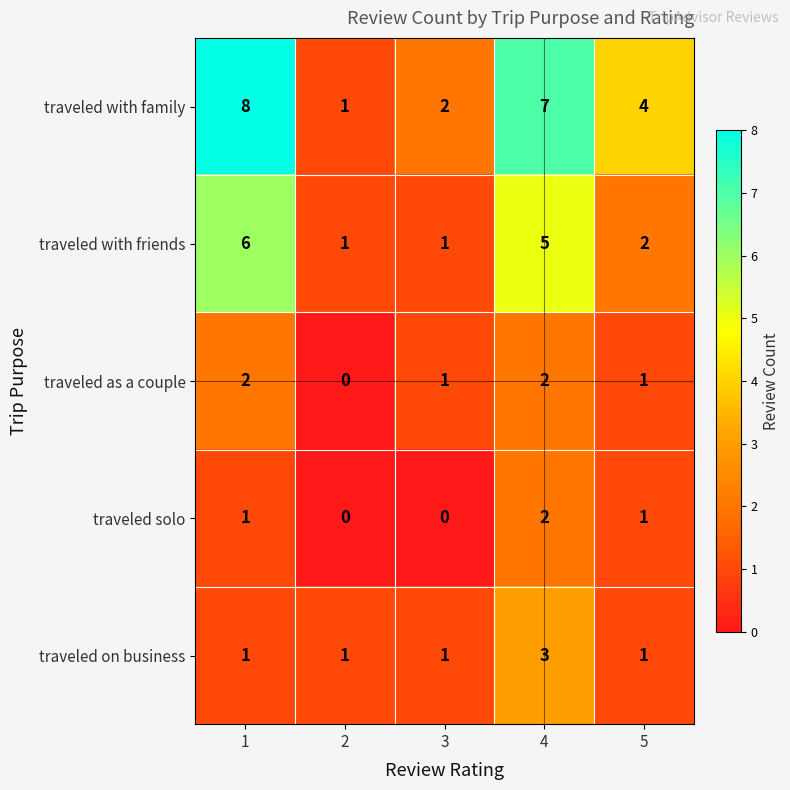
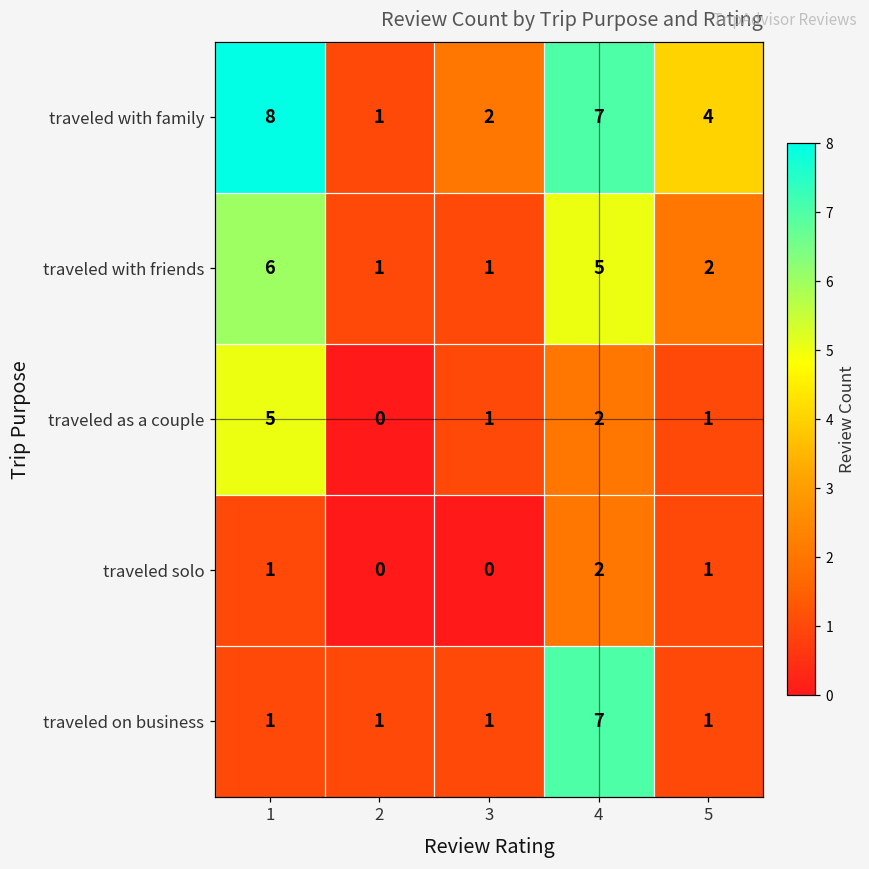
  {
    "traveled with family": {
      "1": 8,
      "2": 1,
      "3": 2,
      "4": 7,
      "5": 4
    },
    "traveled with friends": {
      "1": 6,
      "2": 1,
      "3": 1,
      "4": 5,
      "5": 2
    },
    "traveled as a couple": {
-     "1": 2,
+     "1": 5,
      "2": 0,
      "3": 1,
      "4": 2,
      "5": 1
    },
    "traveled solo": {
      "1": 1,
      "2": 0,
      "3": 0,
      "4": 2,
      "5": 1
    },
    "traveled on business": {
      "1": 1,
      "2": 1,
      "3": 1,
-     "4": 3,
+     "4": 7,
      "5": 1
    }
  }
